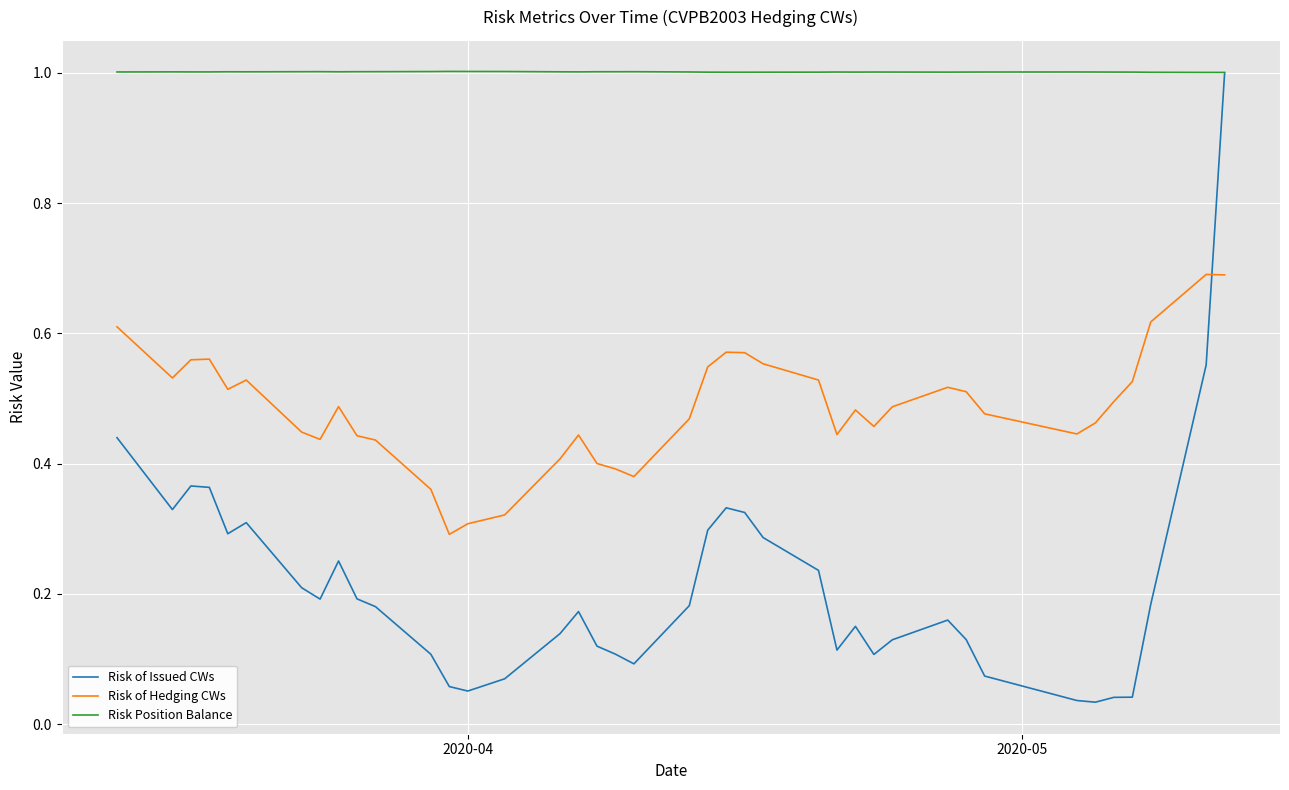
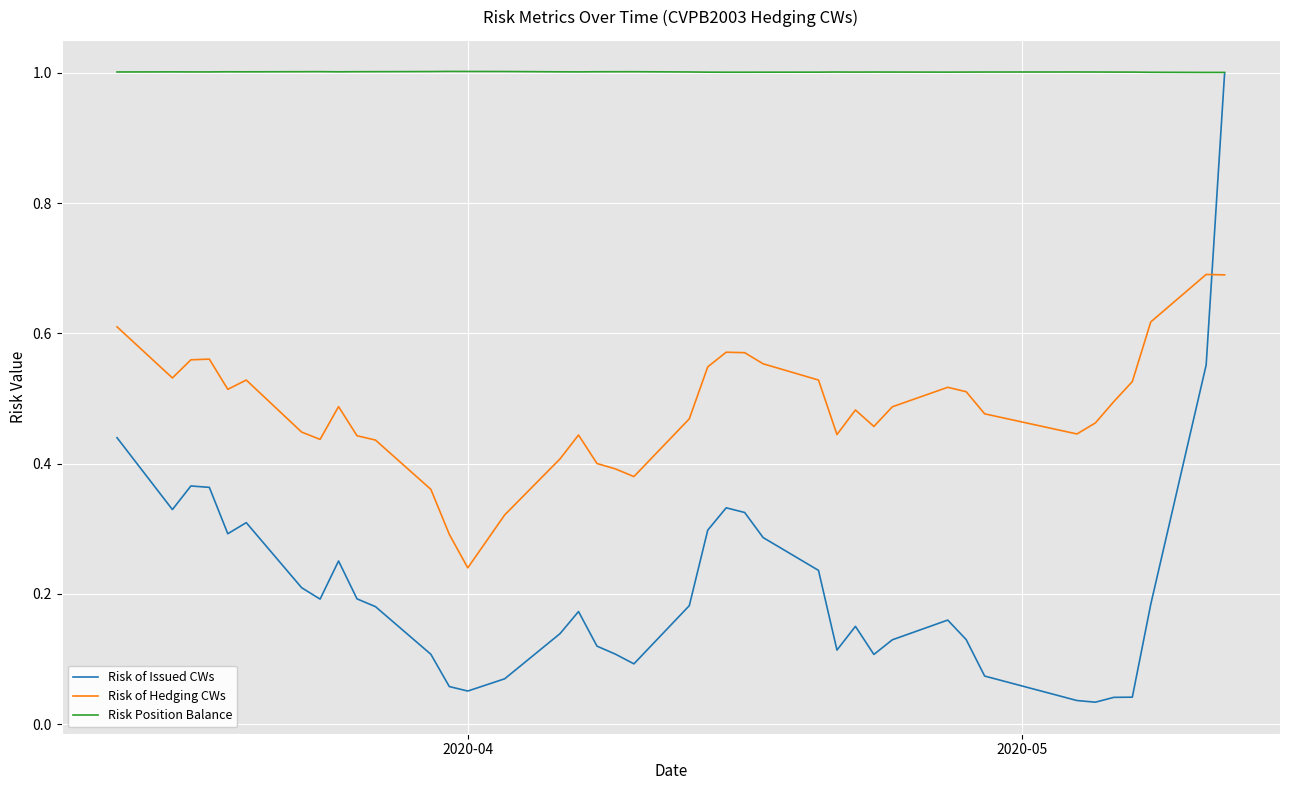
  {
    "Risk of Issued CWs": {
      "2020-04": 0.05
    },
    "Risk of Hedging CWs": {
-     "2020-04": 0.31
+     "2020-04": 0.24
    },
    "Risk Position Balance": {
      "2020-04": 1.00
    }
  }
